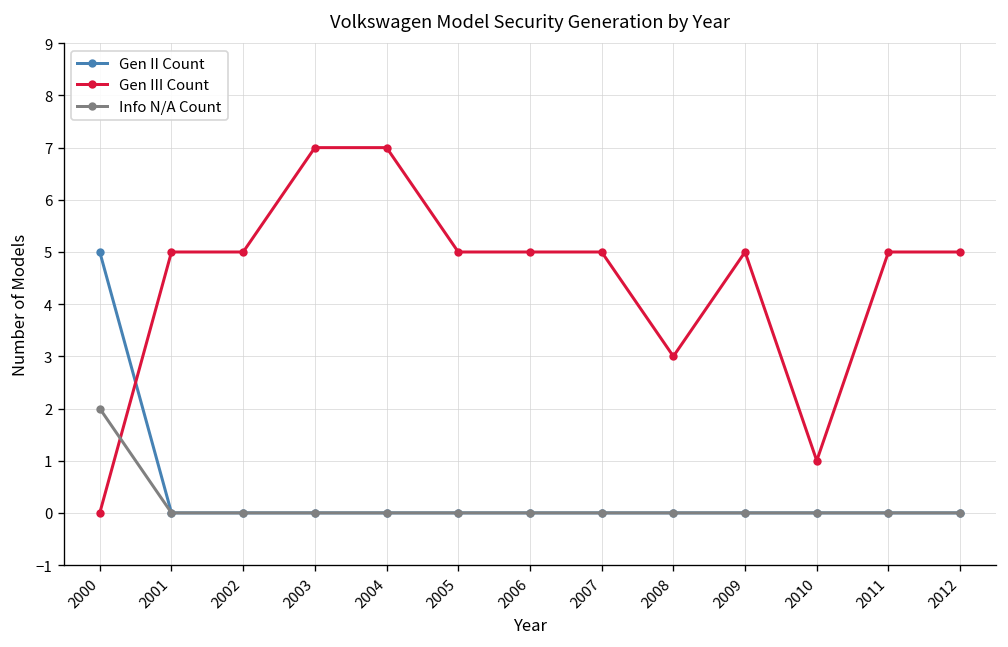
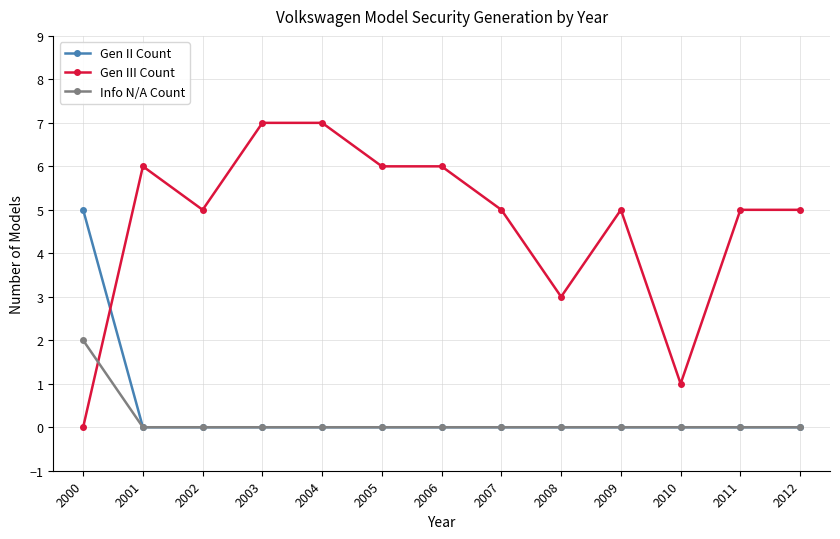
  {
    "Gen II Count": {
      "2000": 5
    },
    "Gen III Count": {
      "2000": 0,
-     "2001": 5,
+     "2001": 6,
      "2002": 5,
      "2003": 7,
      "2004": 7,
-     "2005": 5,
-     "2006": 5,
+     "2005": 6,
+     "2006": 6,
      "2007": 5,
      "2008": 3,
      "2009": 5,
      "2010": 1,
      "2011": 5,
      "2012": 5
    },
    "Info N/A Count": {
      "2000": 2
    }
  }
